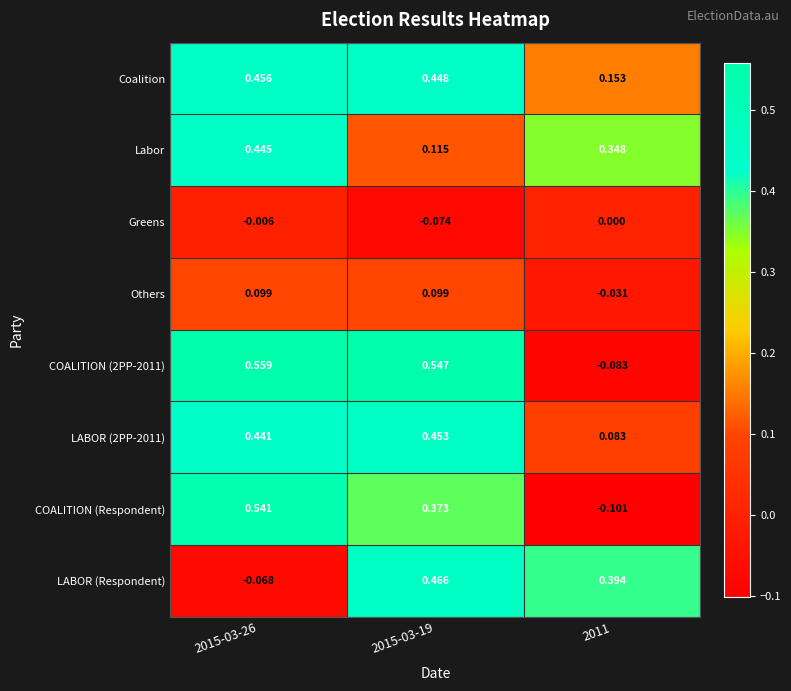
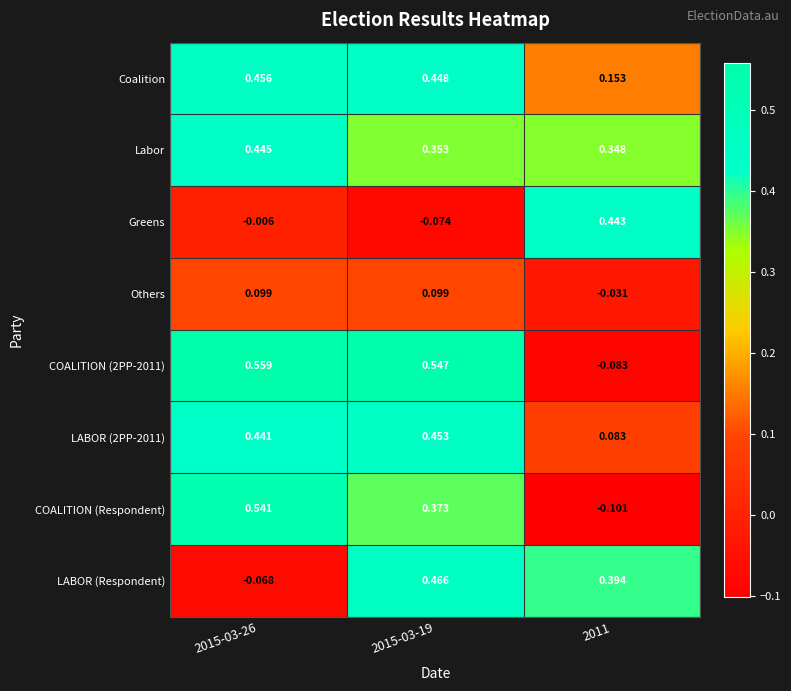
  {
    "Coalition": {
      "2015-03-26": 0.456,
      "2015-03-19": 0.448,
      "2011": 0.153
    },
    "Labor": {
      "2015-03-26": 0.445,
-     "2015-03-19": 0.115,
+     "2015-03-19": 0.353,
      "2011": 0.348
    },
    "Greens": {
      "2015-03-26": -0.006,
      "2015-03-19": -0.074,
-     "2011": 0.000
+     "2011": 0.443
    },
    "Others": {
      "2015-03-26": 0.099,
      "2015-03-19": 0.099,
      "2011": -0.031
    },
    "COALITION (2PP-2011)": {
      "2015-03-26": 0.559,
      "2015-03-19": 0.547,
      "2011": -0.083
    },
    "LABOR (2PP-2011)": {
      "2015-03-26": 0.441,
      "2015-03-19": 0.453,
      "2011": 0.083
    },
    "COALITION (Respondent)": {
      "2015-03-26": 0.541,
      "2015-03-19": 0.373,
      "2011": -0.101
    },
    "LABOR (Respondent)": {
      "2015-03-26": -0.068,
      "2015-03-19": 0.466,
      "2011": 0.394
    }
  }
